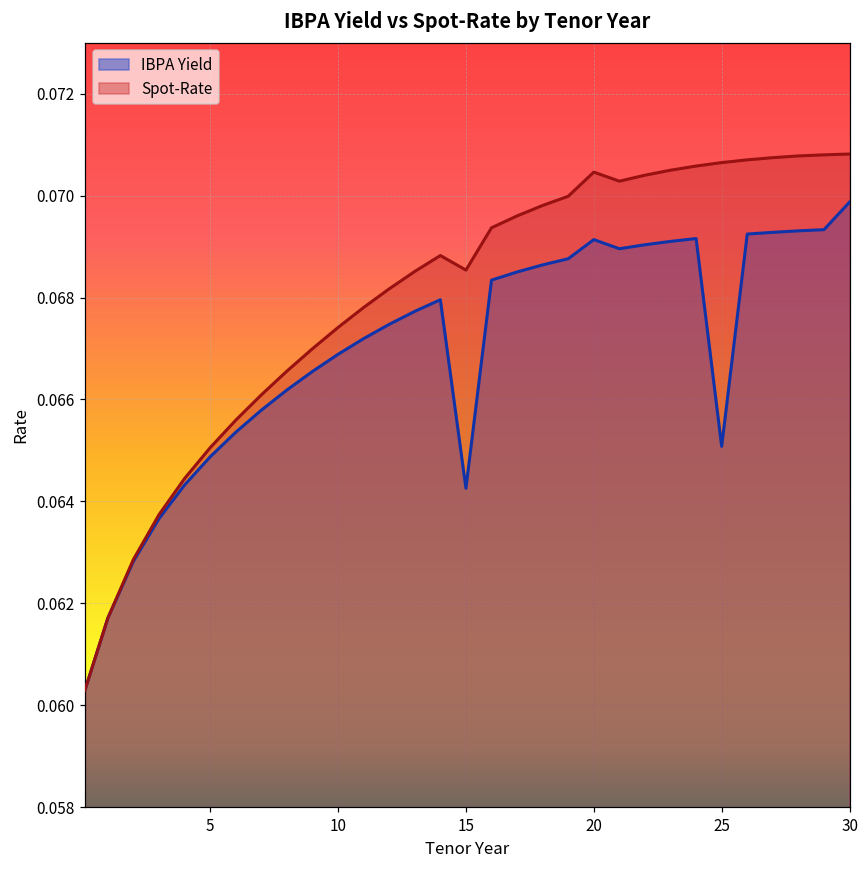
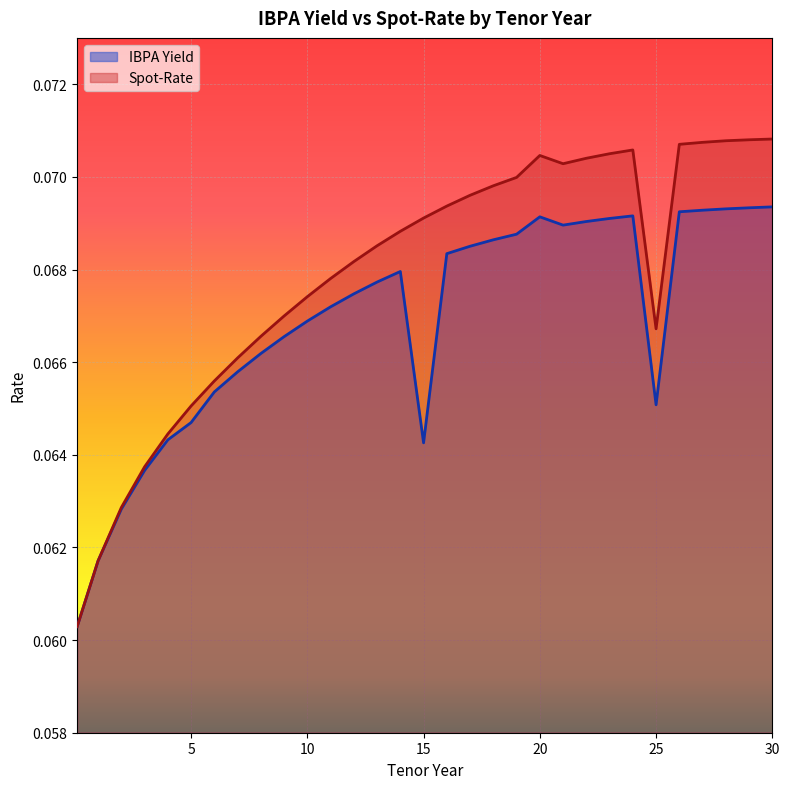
  {
    "IBPA Yield": {
-     "5": 0.0649,
+     "5": 0.0647,
      "10": 0.0669,
      "15": 0.0643,
      "20": 0.0691,
      "25": 0.0651,
-     "30": 0.0699
+     "30": 0.0694
    },
    "Spot-Rate": {
      "5": 0.0651,
      "10": 0.0674,
-     "15": 0.0685,
+     "15": 0.0691,
      "20": 0.0705,
-     "25": 0.0706,
+     "25": 0.0667,
      "30": 0.0708
    }
  }
